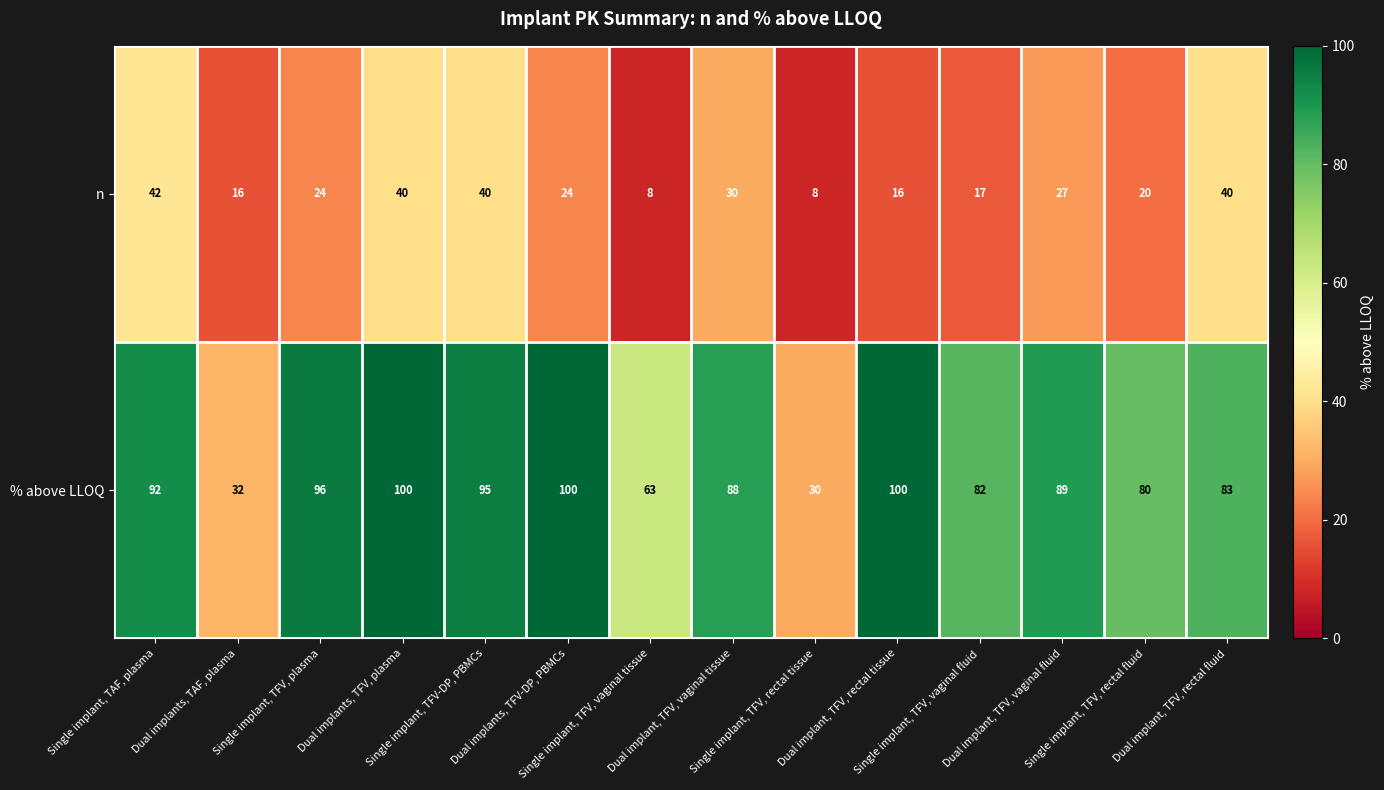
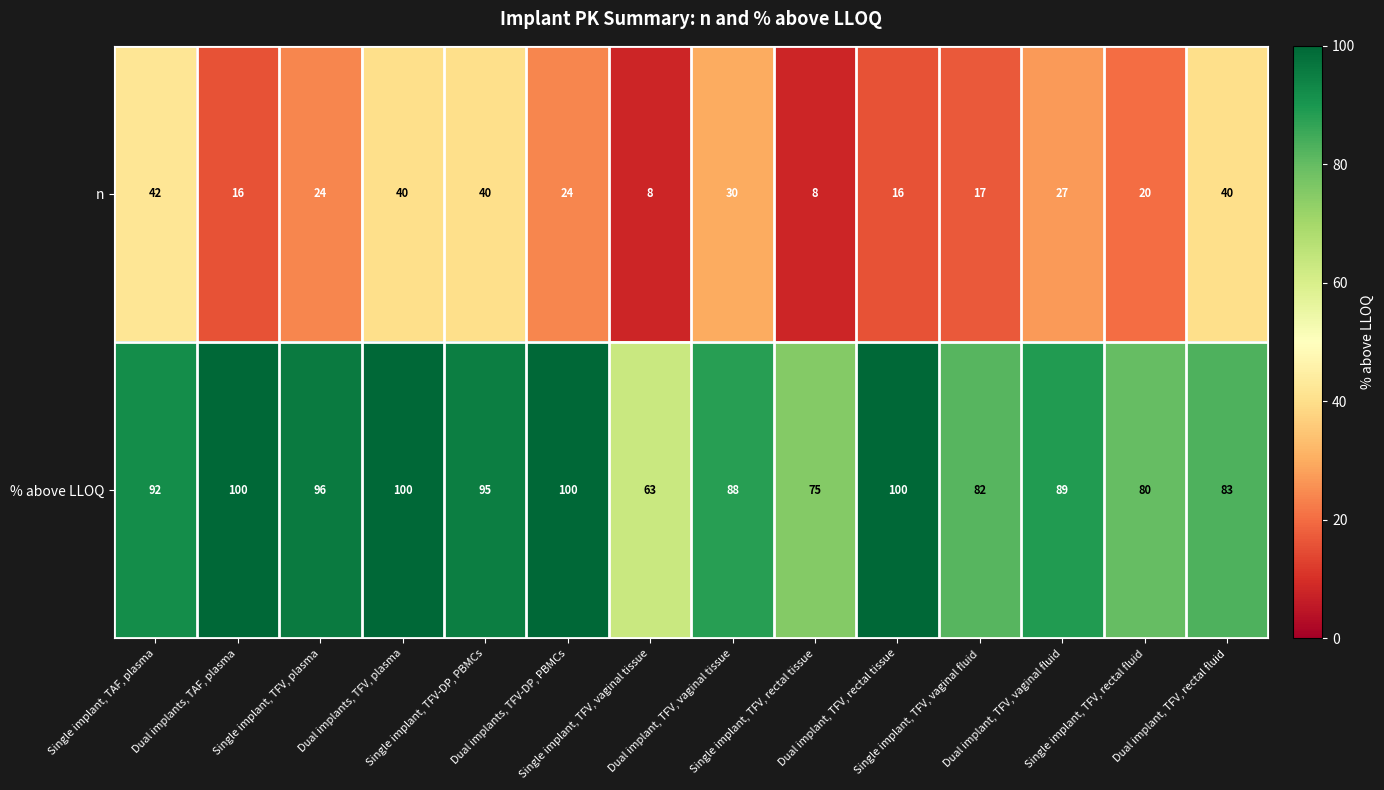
  {
    "n": {
      "Single implant, TAF, plasma": 42,
      "Dual implants, TAF, plasma": 16,
      "Single implant, TFV, plasma": 24,
      "Dual implants, TFV, plasma": 40,
      "Single implant, TFV-DP, PBMCs": 40,
      "Dual implants, TFV-DP, PBMCs": 24,
      "Single implant, TFV, vaginal tissue": 8,
      "Dual implant, TFV, vaginal tissue": 30,
      "Single implant, TFV, rectal tissue": 8,
      "Dual implant, TFV, rectal tissue": 16,
      "Single implant, TFV, vaginal fluid": 17,
      "Dual implant, TFV, vaginal fluid": 27,
      "Single implant, TFV, rectal fluid": 20,
      "Dual implant, TFV, rectal fluid": 40
    },
    "% above LLOQ": {
      "Single implant, TAF, plasma": 92,
-     "Dual implants, TAF, plasma": 32,
+     "Dual implants, TAF, plasma": 100,
      "Single implant, TFV, plasma": 96,
      "Dual implants, TFV, plasma": 100,
      "Single implant, TFV-DP, PBMCs": 95,
      "Dual implants, TFV-DP, PBMCs": 100,
      "Single implant, TFV, vaginal tissue": 63,
      "Dual implant, TFV, vaginal tissue": 88,
-     "Single implant, TFV, rectal tissue": 30,
+     "Single implant, TFV, rectal tissue": 75,
      "Dual implant, TFV, rectal tissue": 100,
      "Single implant, TFV, vaginal fluid": 82,
      "Dual implant, TFV, vaginal fluid": 89,
      "Single implant, TFV, rectal fluid": 80,
      "Dual implant, TFV, rectal fluid": 83
    }
  }
